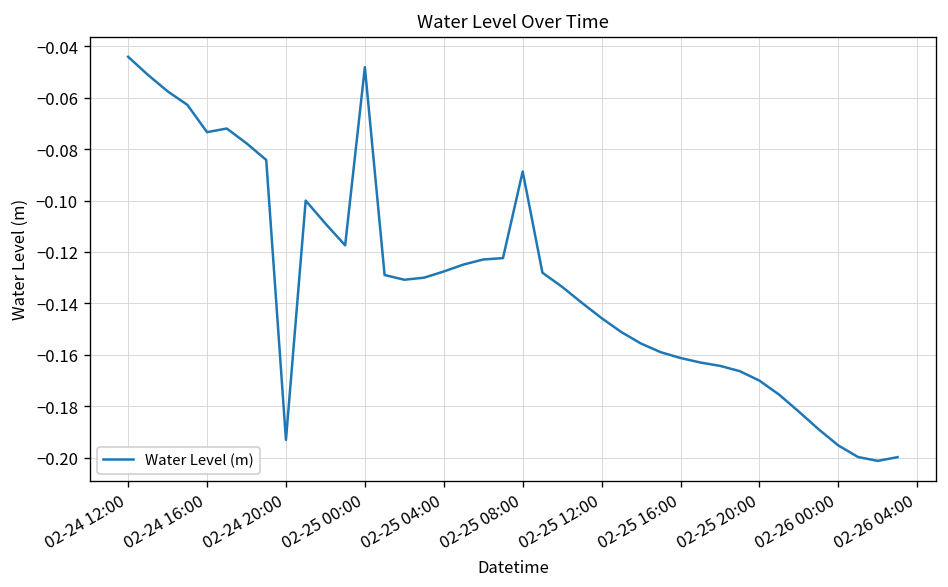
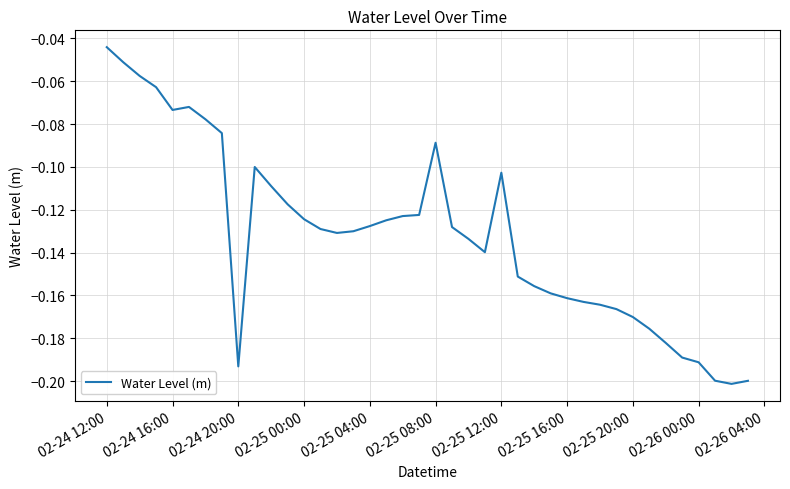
  {
    "02-24 12:00": -0.044,
    "02-24 16:00": -0.073,
    "02-24 20:00": -0.193,
-   "02-25 00:00": -0.048,
+   "02-25 00:00": -0.124,
    "02-25 04:00": -0.128,
    "02-25 08:00": -0.089,
-   "02-25 12:00": -0.146,
+   "02-25 12:00": -0.103,
    "02-25 16:00": -0.161,
    "02-25 20:00": -0.170,
-   "02-26 00:00": -0.195
+   "02-26 00:00": -0.191
  }
